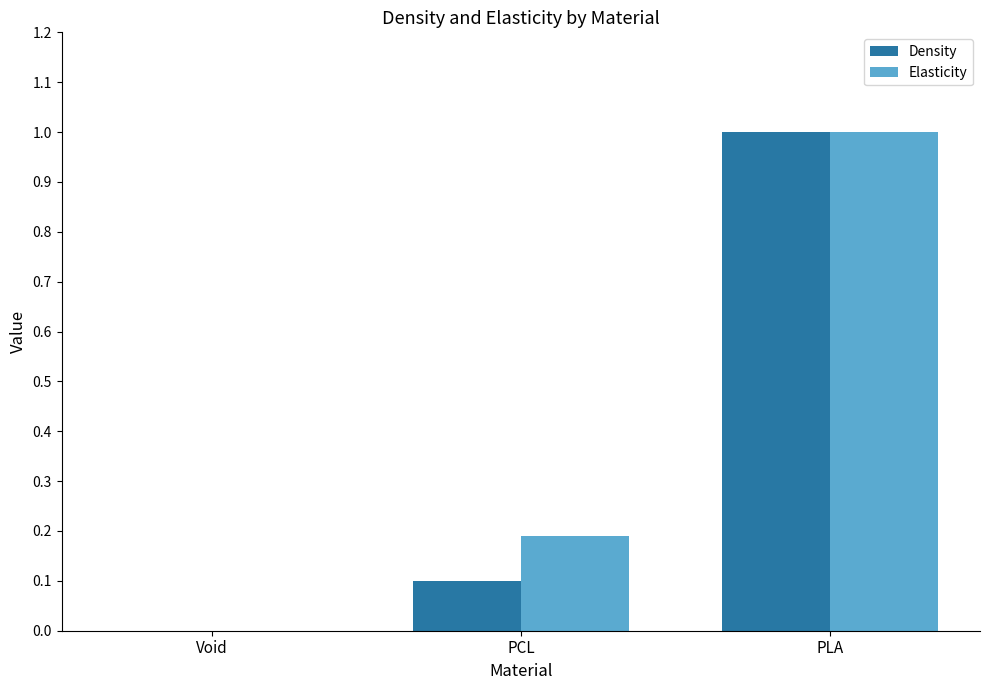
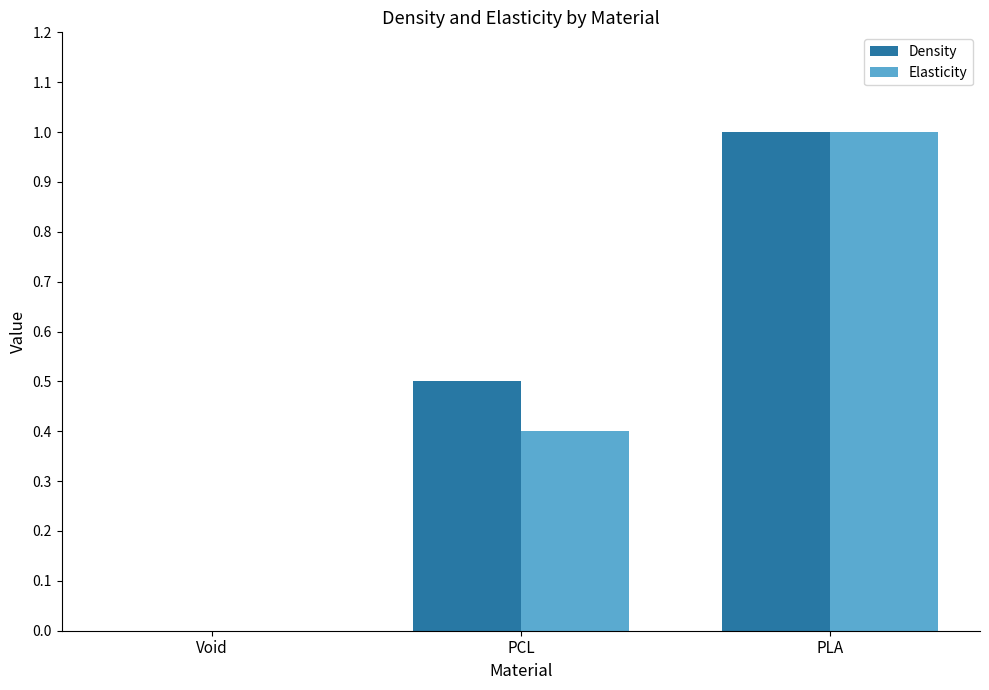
  {
    "Density": {
      "Void": 0.0,
-     "PCL": 0.1,
+     "PCL": 0.5,
      "PLA": 1.0
    },
    "Elasticity": {
      "Void": 0.00,
-     "PCL": 0.19,
+     "PCL": 0.40,
      "PLA": 1.00
    }
  }
